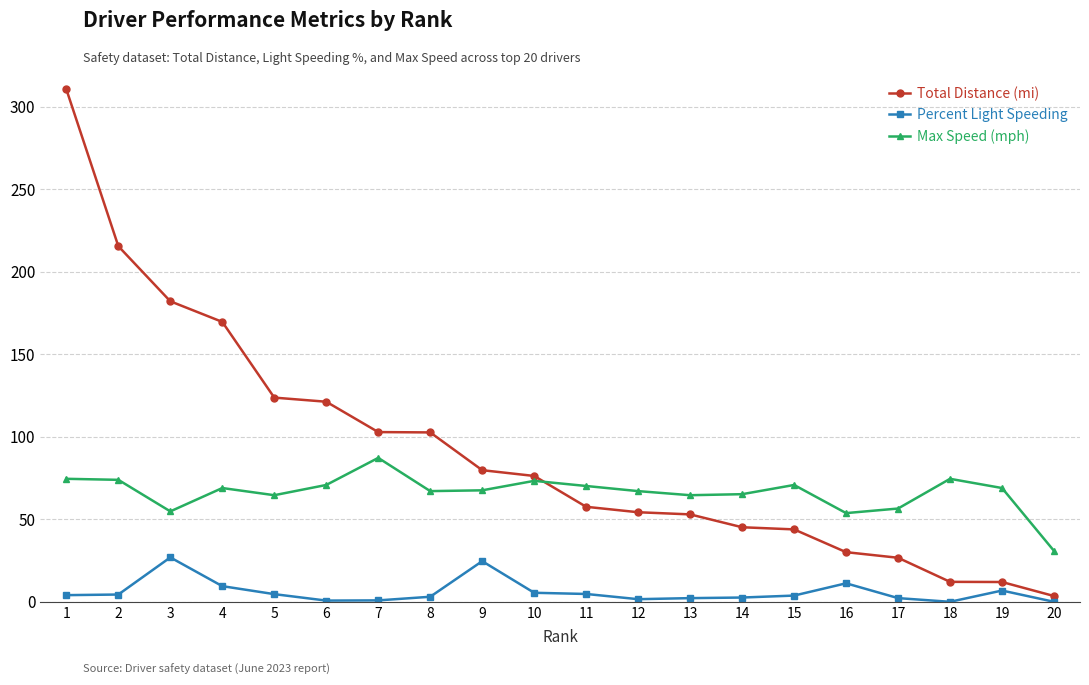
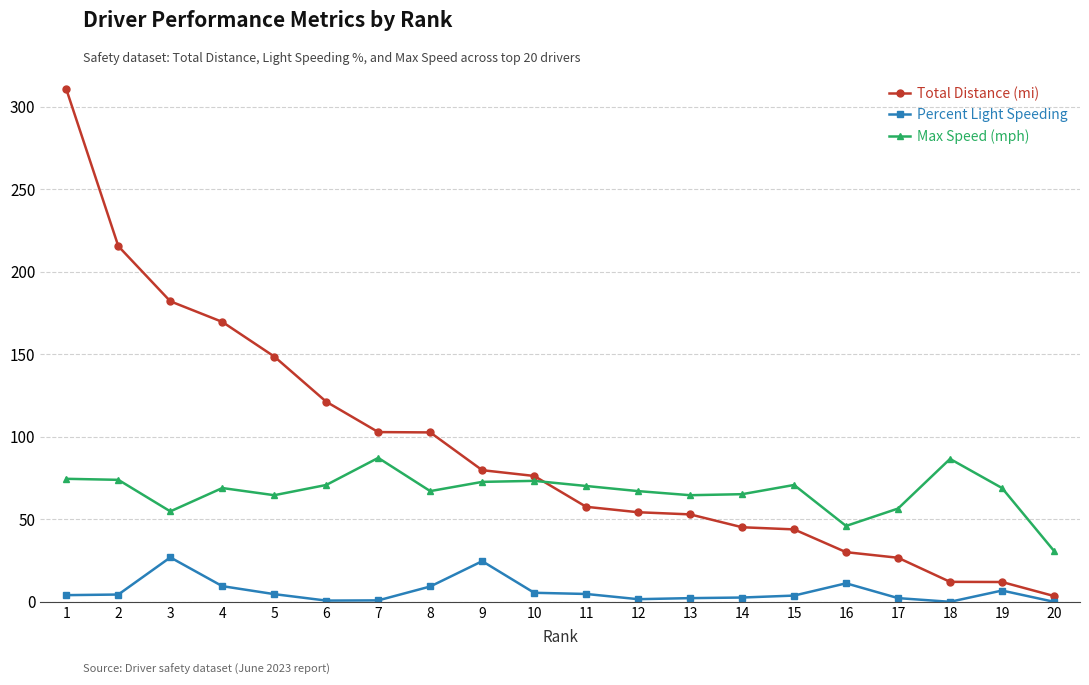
  {
    "Total Distance (mi)": {
      "1": 311,
      "2": 216,
      "3": 182,
      "4": 170,
-     "5": 124,
+     "5": 149,
      "6": 121,
      "7": 103,
      "8": 103,
      "9": 80,
      "10": 76,
      "11": 58,
      "12": 54,
      "13": 53,
      "14": 45,
      "15": 44,
      "16": 30,
      "17": 27,
      "18": 12,
      "19": 12,
      "20": 4
    },
    "Percent Light Speeding": {
      "1": 4,
      "2": 4,
      "3": 27,
      "4": 9,
      "5": 5,
      "6": 1,
      "7": 1,
-     "8": 3,
+     "8": 9,
      "9": 25,
      "10": 5,
      "11": 5,
      "12": 2,
      "13": 2,
      "14": 3,
      "15": 4,
      "16": 11,
      "17": 2,
      "18": 0,
      "19": 7,
      "20": 0
    },
    "Max Speed (mph)": {
      "1": 75,
      "2": 74,
      "3": 55,
      "4": 69,
      "5": 65,
      "6": 71,
      "7": 87,
      "8": 67,
-     "9": 68,
+     "9": 73,
      "10": 73,
      "11": 70,
      "12": 67,
      "13": 65,
      "14": 65,
      "15": 71,
-     "16": 54,
+     "16": 46,
      "17": 57,
-     "18": 75,
+     "18": 87,
      "19": 69,
      "20": 31
    }
  }
